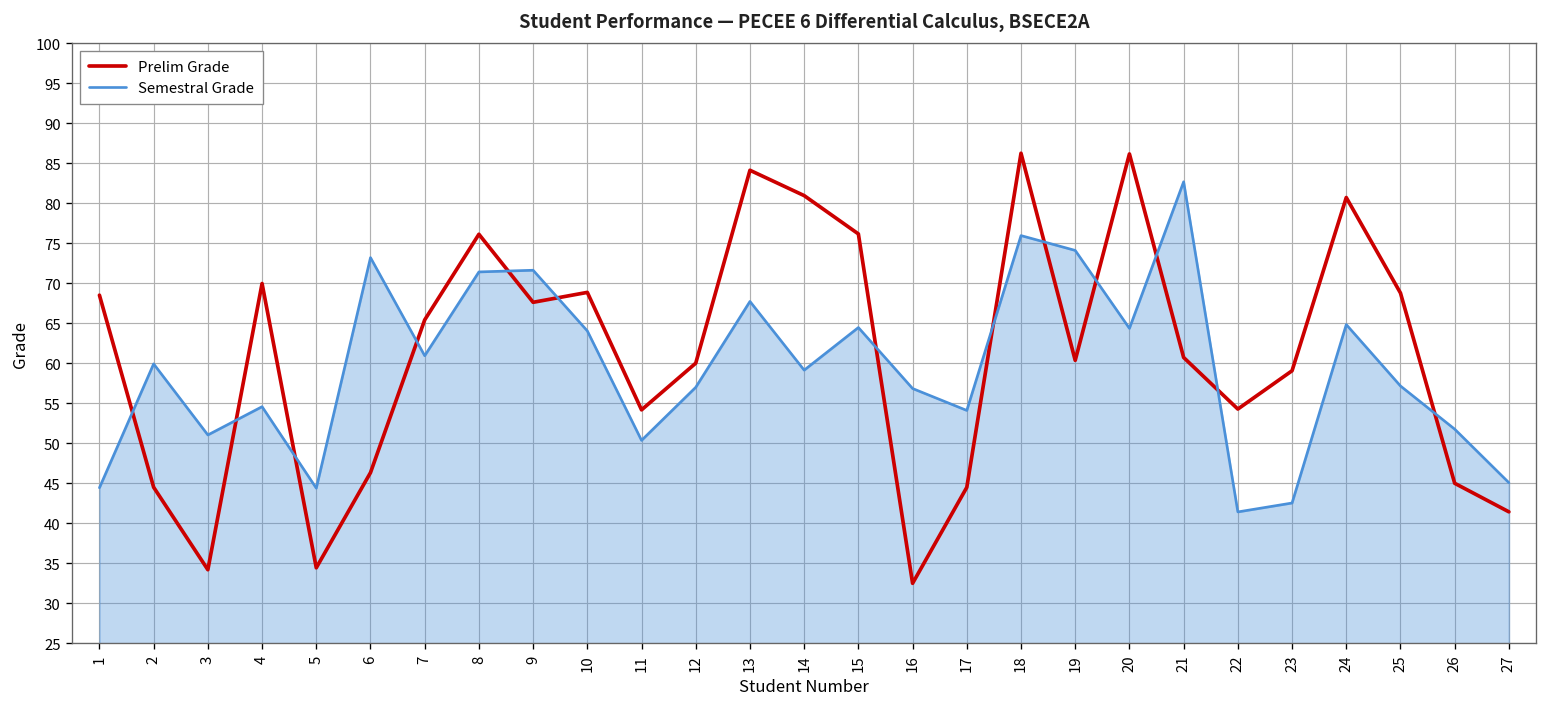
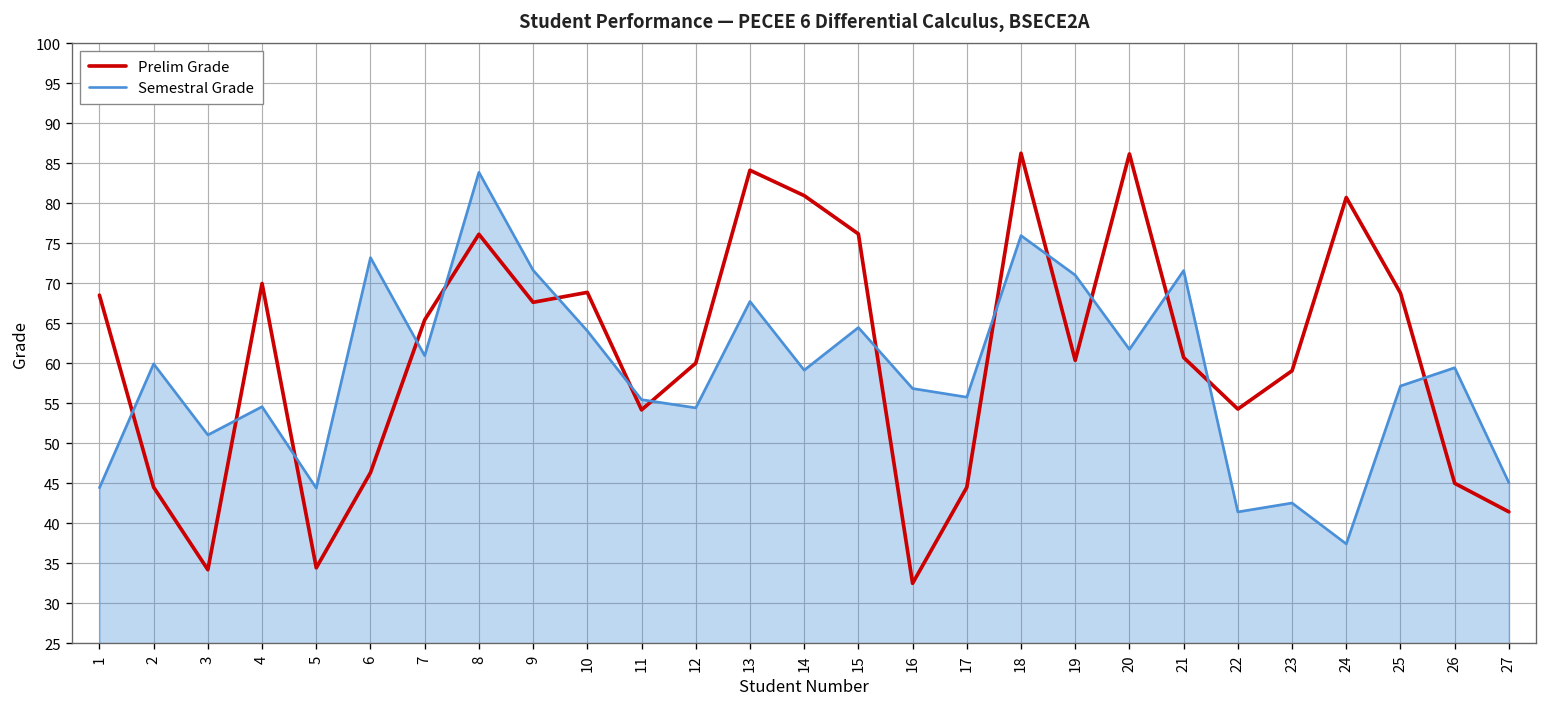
  {
    "Prelim Grade": {
      "1": 69,
      "2": 44,
      "3": 34,
      "4": 70,
      "5": 34,
      "6": 46,
      "7": 65,
      "8": 76,
      "9": 68,
      "10": 69,
      "11": 54,
      "12": 60,
      "13": 84,
      "14": 81,
      "15": 76,
      "16": 32,
      "17": 44,
      "18": 86,
      "19": 60,
      "20": 86,
      "21": 61,
      "22": 54,
      "23": 59,
      "24": 81,
      "25": 69,
      "26": 45,
      "27": 41
    },
    "Semestral Grade": {
      "1": 44,
      "2": 60,
      "3": 51,
      "4": 55,
      "5": 44,
      "6": 73,
      "7": 61,
-     "8": 71,
+     "8": 84,
      "9": 72,
      "10": 64,
-     "11": 50,
-     "12": 57,
+     "11": 55,
+     "12": 54,
      "13": 68,
      "14": 59,
      "15": 64,
      "16": 57,
-     "17": 54,
+     "17": 56,
      "18": 76,
-     "19": 74,
-     "20": 64,
-     "21": 83,
+     "19": 71,
+     "20": 62,
+     "21": 72,
      "22": 41,
      "23": 43,
-     "24": 65,
+     "24": 37,
      "25": 57,
-     "26": 52,
+     "26": 59,
      "27": 45
    }
  }
